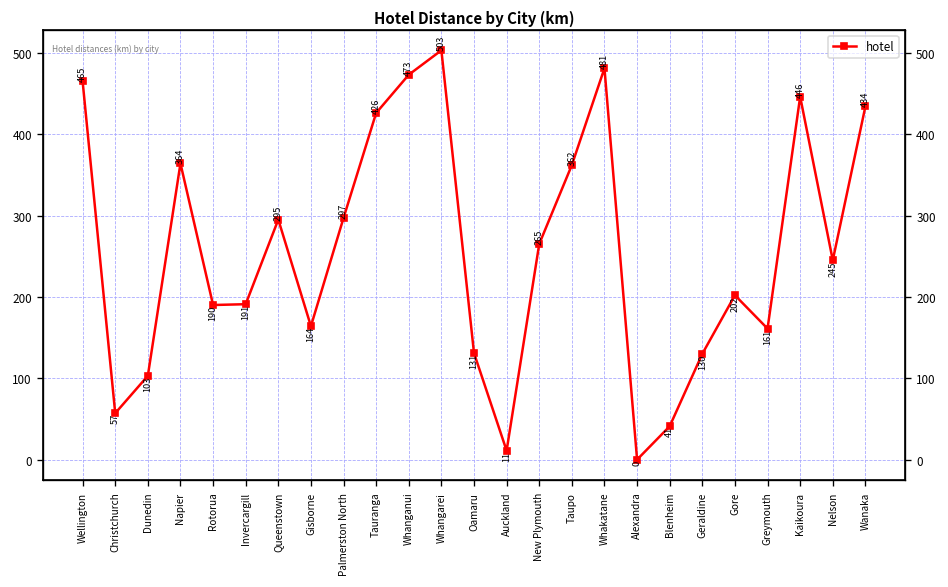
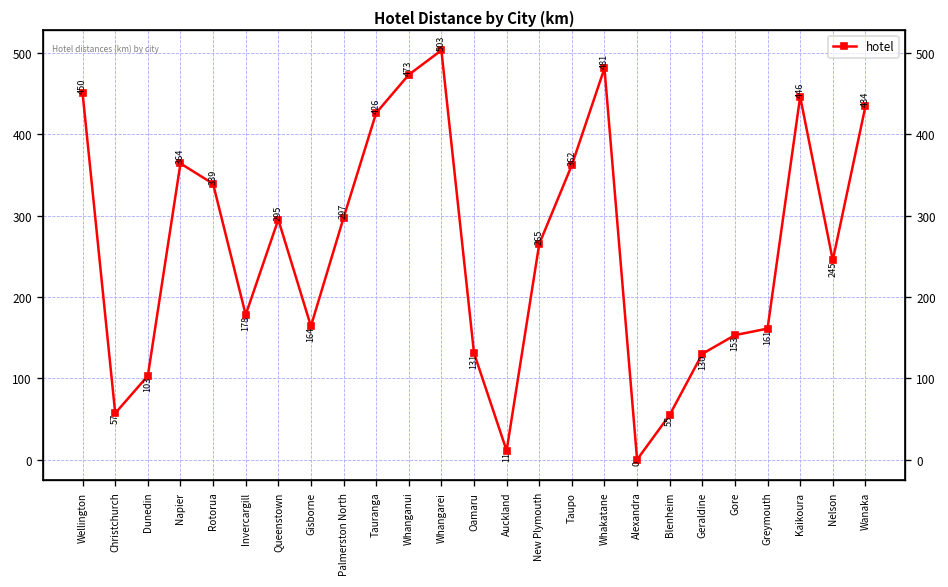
  {
-   "Wellington": 465,
+   "Wellington": 450,
    "Christchurch": 57,
    "Dunedin": 103,
    "Napier": 364,
-   "Rotorua": 190,
-   "Invercargill": 191,
+   "Rotorua": 339,
+   "Invercargill": 178,
    "Queenstown": 295,
    "Gisborne": 164,
    "Palmerston North": 297,
    "Tauranga": 426,
    "Whanganui": 473,
    "Whangarei": 503,
    "Oamaru": 131,
    "Auckland": 11,
    "New Plymouth": 265,
    "Taupo": 362,
    "Whakatane": 481,
    "Alexandra": 0,
-   "Blenheim": 41,
+   "Blenheim": 55,
    "Geraldine": 130,
-   "Gore": 202,
+   "Gore": 153,
    "Greymouth": 161,
    "Kaikoura": 446,
    "Nelson": 245,
    "Wanaka": 434
  }
